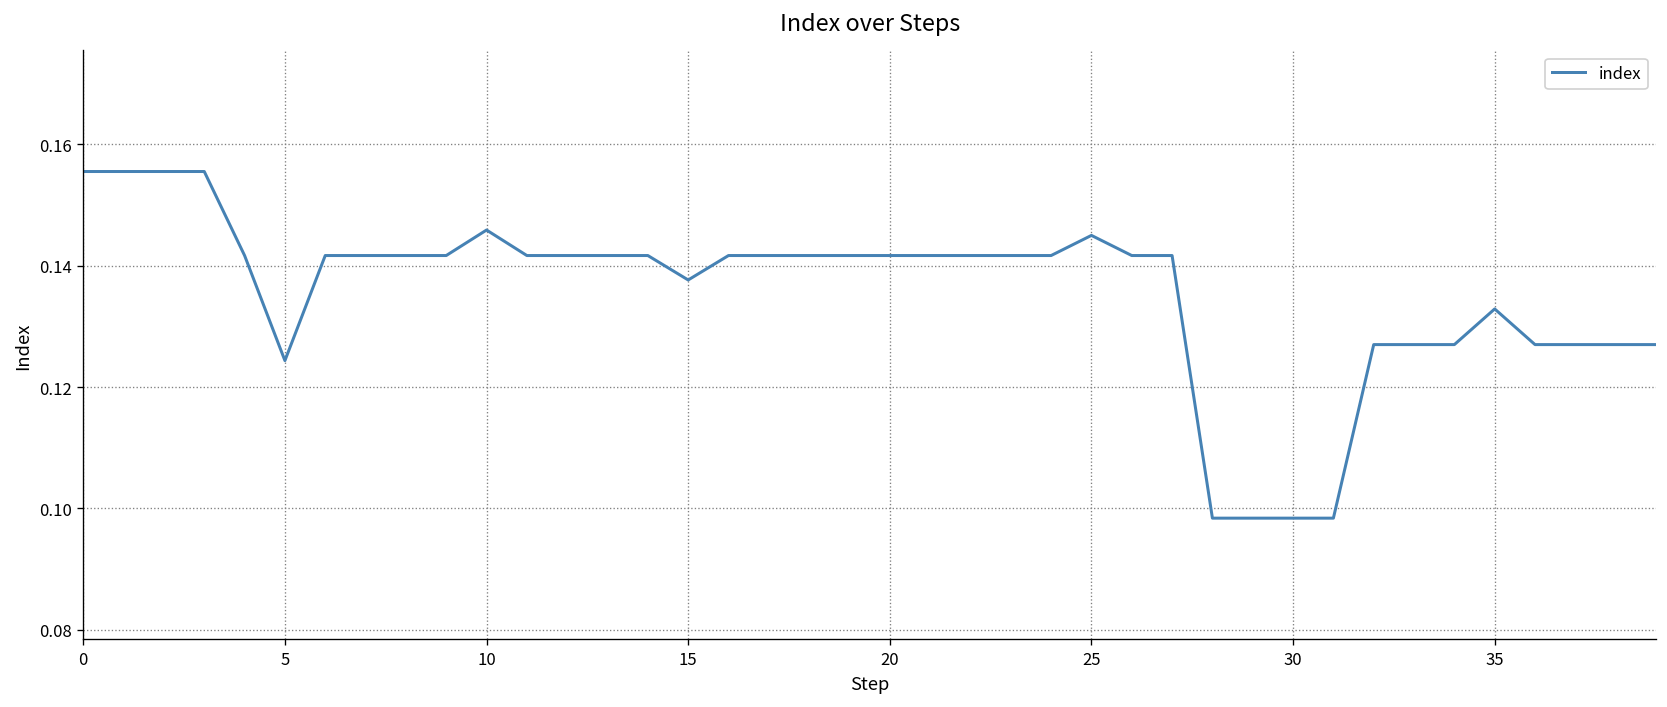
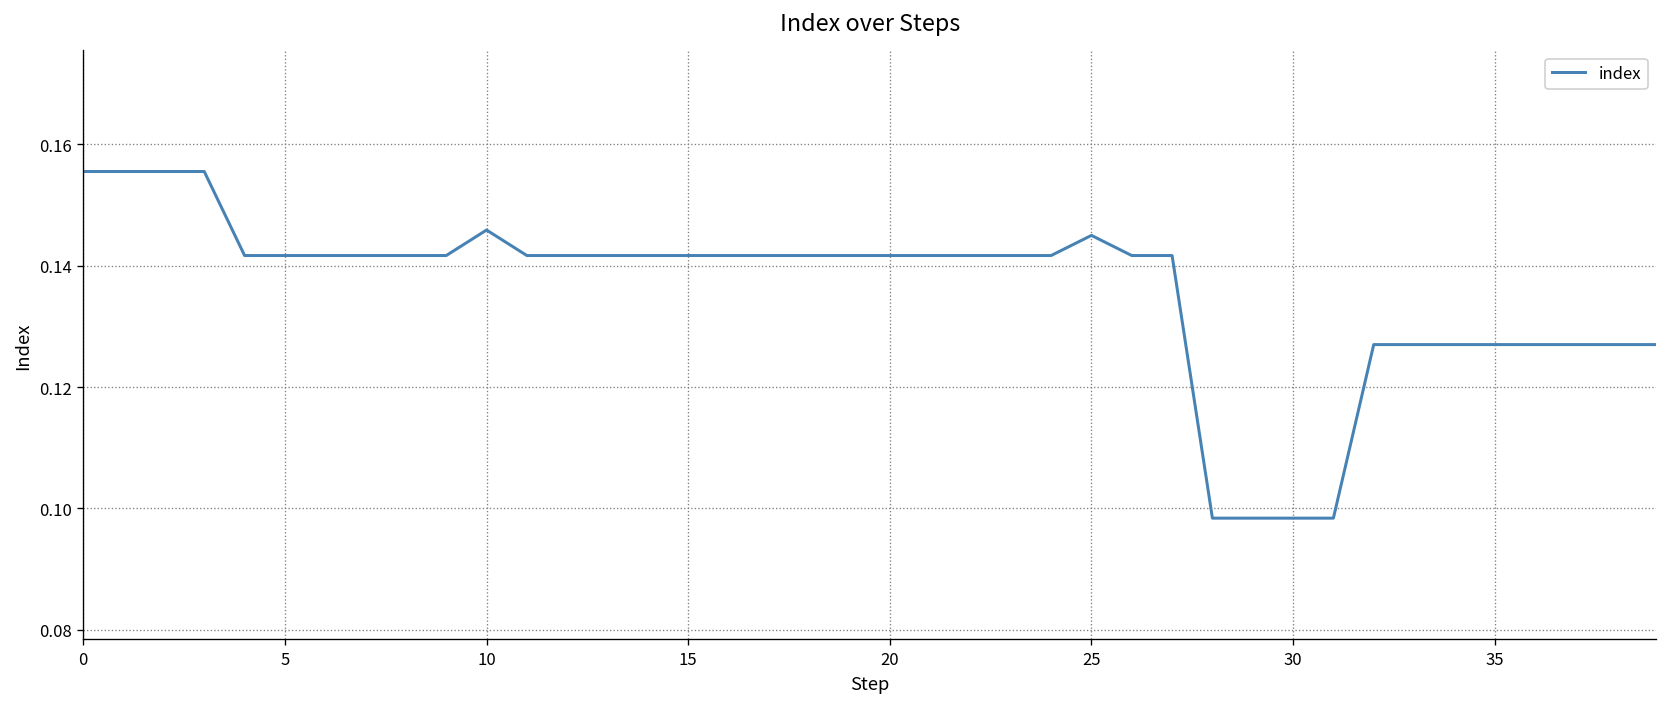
  {
    "0": 0.156,
-   "5": 0.124,
+   "5": 0.142,
    "10": 0.146,
-   "15": 0.138,
+   "15": 0.142,
    "20": 0.142,
    "25": 0.145,
    "30": 0.098,
-   "35": 0.133
+   "35": 0.127
  }
